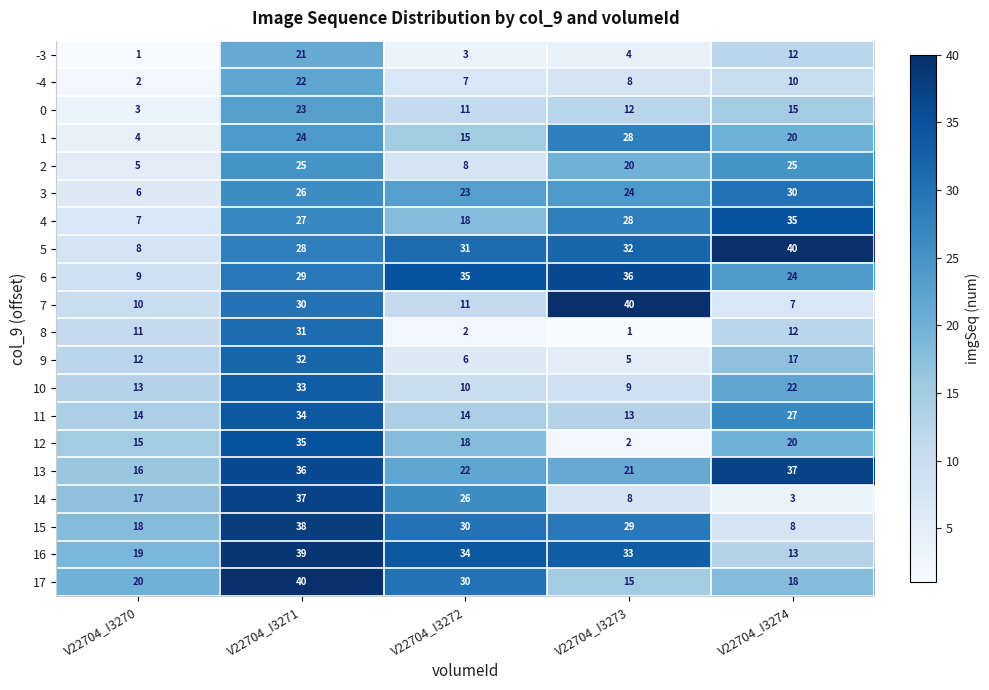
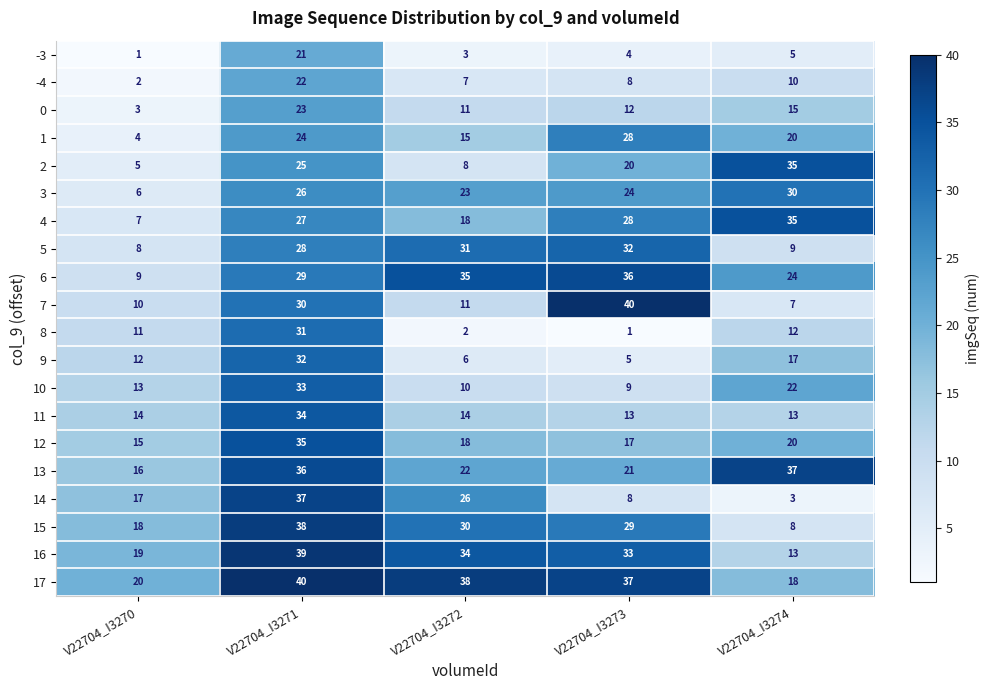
  {
    "-3": {
      "V22704_I3270": 1,
      "V22704_I3271": 21,
      "V22704_I3272": 3,
      "V22704_I3273": 4,
-     "V22704_I3274": 12
+     "V22704_I3274": 5
    },
    "-4": {
      "V22704_I3270": 2,
      "V22704_I3271": 22,
      "V22704_I3272": 7,
      "V22704_I3273": 8,
      "V22704_I3274": 10
    },
    "0": {
      "V22704_I3270": 3,
      "V22704_I3271": 23,
      "V22704_I3272": 11,
      "V22704_I3273": 12,
      "V22704_I3274": 15
    },
    "1": {
      "V22704_I3270": 4,
      "V22704_I3271": 24,
      "V22704_I3272": 15,
      "V22704_I3273": 28,
      "V22704_I3274": 20
    },
    "2": {
      "V22704_I3270": 5,
      "V22704_I3271": 25,
      "V22704_I3272": 8,
      "V22704_I3273": 20,
-     "V22704_I3274": 25
+     "V22704_I3274": 35
    },
    "3": {
      "V22704_I3270": 6,
      "V22704_I3271": 26,
      "V22704_I3272": 23,
      "V22704_I3273": 24,
      "V22704_I3274": 30
    },
    "4": {
      "V22704_I3270": 7,
      "V22704_I3271": 27,
      "V22704_I3272": 18,
      "V22704_I3273": 28,
      "V22704_I3274": 35
    },
    "5": {
      "V22704_I3270": 8,
      "V22704_I3271": 28,
      "V22704_I3272": 31,
      "V22704_I3273": 32,
-     "V22704_I3274": 40
+     "V22704_I3274": 9
    },
    "6": {
      "V22704_I3270": 9,
      "V22704_I3271": 29,
      "V22704_I3272": 35,
      "V22704_I3273": 36,
      "V22704_I3274": 24
    },
    "7": {
      "V22704_I3270": 10,
      "V22704_I3271": 30,
      "V22704_I3272": 11,
      "V22704_I3273": 40,
      "V22704_I3274": 7
    },
    "8": {
      "V22704_I3270": 11,
      "V22704_I3271": 31,
      "V22704_I3272": 2,
      "V22704_I3273": 1,
      "V22704_I3274": 12
    },
    "9": {
      "V22704_I3270": 12,
      "V22704_I3271": 32,
      "V22704_I3272": 6,
      "V22704_I3273": 5,
      "V22704_I3274": 17
    },
    "10": {
      "V22704_I3270": 13,
      "V22704_I3271": 33,
      "V22704_I3272": 10,
      "V22704_I3273": 9,
      "V22704_I3274": 22
    },
    "11": {
      "V22704_I3270": 14,
      "V22704_I3271": 34,
      "V22704_I3272": 14,
      "V22704_I3273": 13,
-     "V22704_I3274": 27
+     "V22704_I3274": 13
    },
    "12": {
      "V22704_I3270": 15,
      "V22704_I3271": 35,
      "V22704_I3272": 18,
-     "V22704_I3273": 2,
+     "V22704_I3273": 17,
      "V22704_I3274": 20
    },
    "13": {
      "V22704_I3270": 16,
      "V22704_I3271": 36,
      "V22704_I3272": 22,
      "V22704_I3273": 21,
      "V22704_I3274": 37
    },
    "14": {
      "V22704_I3270": 17,
      "V22704_I3271": 37,
      "V22704_I3272": 26,
      "V22704_I3273": 8,
      "V22704_I3274": 3
    },
    "15": {
      "V22704_I3270": 18,
      "V22704_I3271": 38,
      "V22704_I3272": 30,
      "V22704_I3273": 29,
      "V22704_I3274": 8
    },
    "16": {
      "V22704_I3270": 19,
      "V22704_I3271": 39,
      "V22704_I3272": 34,
      "V22704_I3273": 33,
      "V22704_I3274": 13
    },
    "17": {
      "V22704_I3270": 20,
      "V22704_I3271": 40,
-     "V22704_I3272": 30,
-     "V22704_I3273": 15,
+     "V22704_I3272": 38,
+     "V22704_I3273": 37,
      "V22704_I3274": 18
    }
  }
